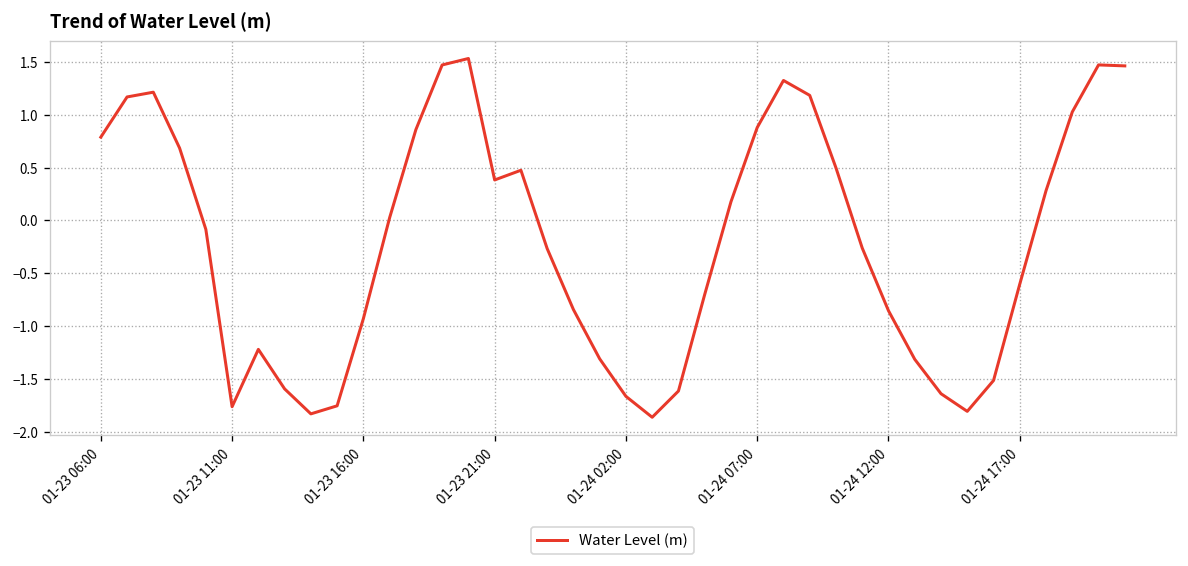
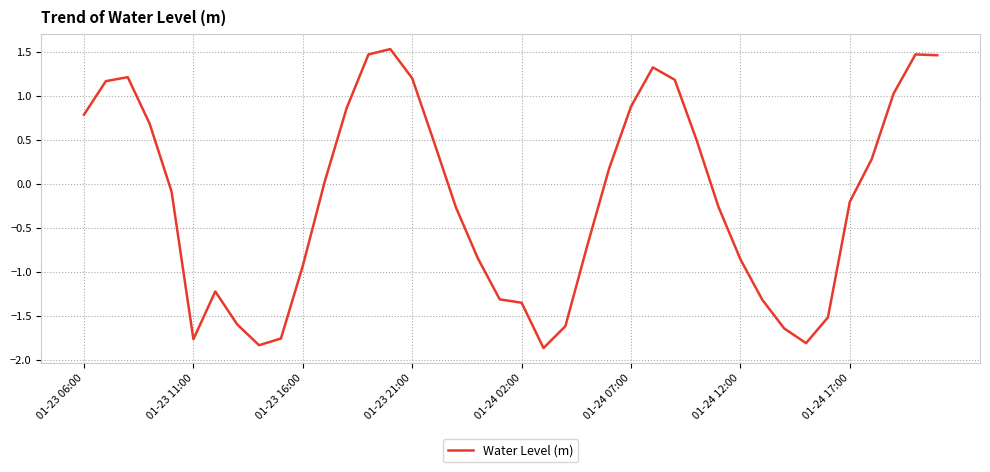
  {
    "01-23 06:00": 0.8,
    "01-23 11:00": -1.8,
    "01-23 16:00": -0.9,
-   "01-23 21:00": 0.4,
-   "01-24 02:00": -1.7,
+   "01-23 21:00": 1.2,
+   "01-24 02:00": -1.3,
    "01-24 07:00": 0.9,
    "01-24 12:00": -0.9,
-   "01-24 17:00": -0.6
+   "01-24 17:00": -0.2
  }
